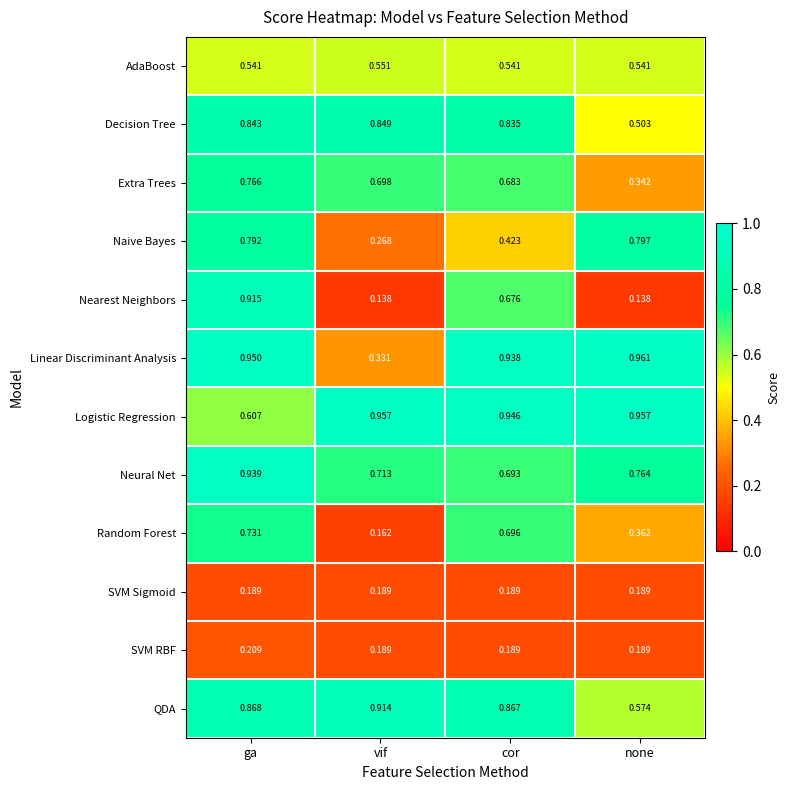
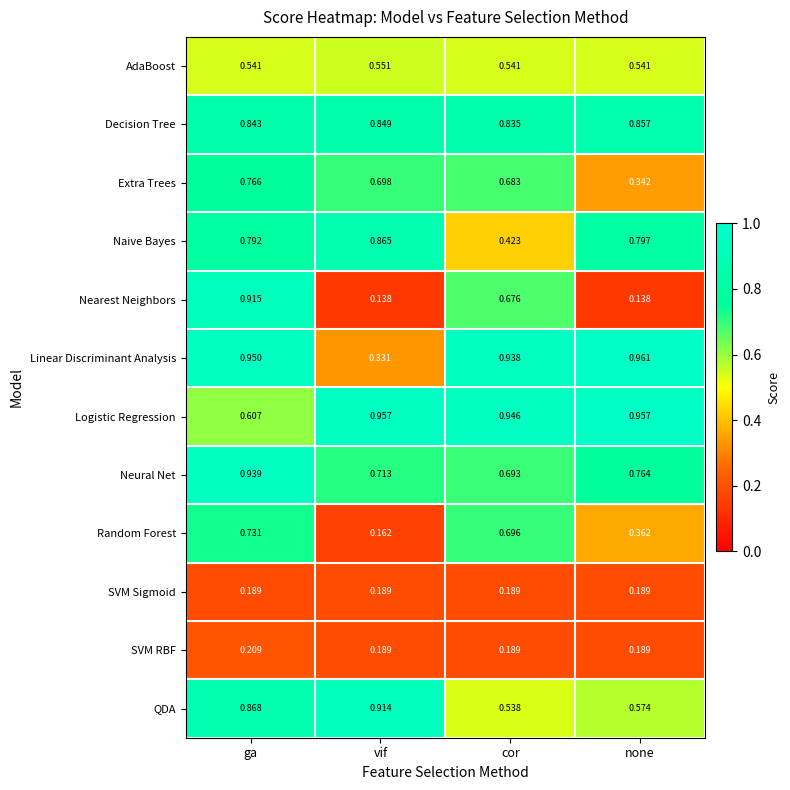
  {
    "AdaBoost": {
      "ga": 0.541,
      "vif": 0.551,
      "cor": 0.541,
      "none": 0.541
    },
    "Decision Tree": {
      "ga": 0.843,
      "vif": 0.849,
      "cor": 0.835,
-     "none": 0.503
+     "none": 0.857
    },
    "Extra Trees": {
      "ga": 0.766,
      "vif": 0.698,
      "cor": 0.683,
      "none": 0.342
    },
    "Naive Bayes": {
      "ga": 0.792,
-     "vif": 0.268,
+     "vif": 0.865,
      "cor": 0.423,
      "none": 0.797
    },
    "Nearest Neighbors": {
      "ga": 0.915,
      "vif": 0.138,
      "cor": 0.676,
      "none": 0.138
    },
    "Linear Discriminant Analysis": {
      "ga": 0.950,
      "vif": 0.331,
      "cor": 0.938,
      "none": 0.961
    },
    "Logistic Regression": {
      "ga": 0.607,
      "vif": 0.957,
      "cor": 0.946,
      "none": 0.957
    },
    "Neural Net": {
      "ga": 0.939,
      "vif": 0.713,
      "cor": 0.693,
      "none": 0.764
    },
    "Random Forest": {
      "ga": 0.731,
      "vif": 0.162,
      "cor": 0.696,
      "none": 0.362
    },
    "SVM Sigmoid": {
      "ga": 0.189,
      "vif": 0.189,
      "cor": 0.189,
      "none": 0.189
    },
    "SVM RBF": {
      "ga": 0.209,
      "vif": 0.189,
      "cor": 0.189,
      "none": 0.189
    },
    "QDA": {
      "ga": 0.868,
      "vif": 0.914,
-     "cor": 0.867,
+     "cor": 0.538,
      "none": 0.574
    }
  }
